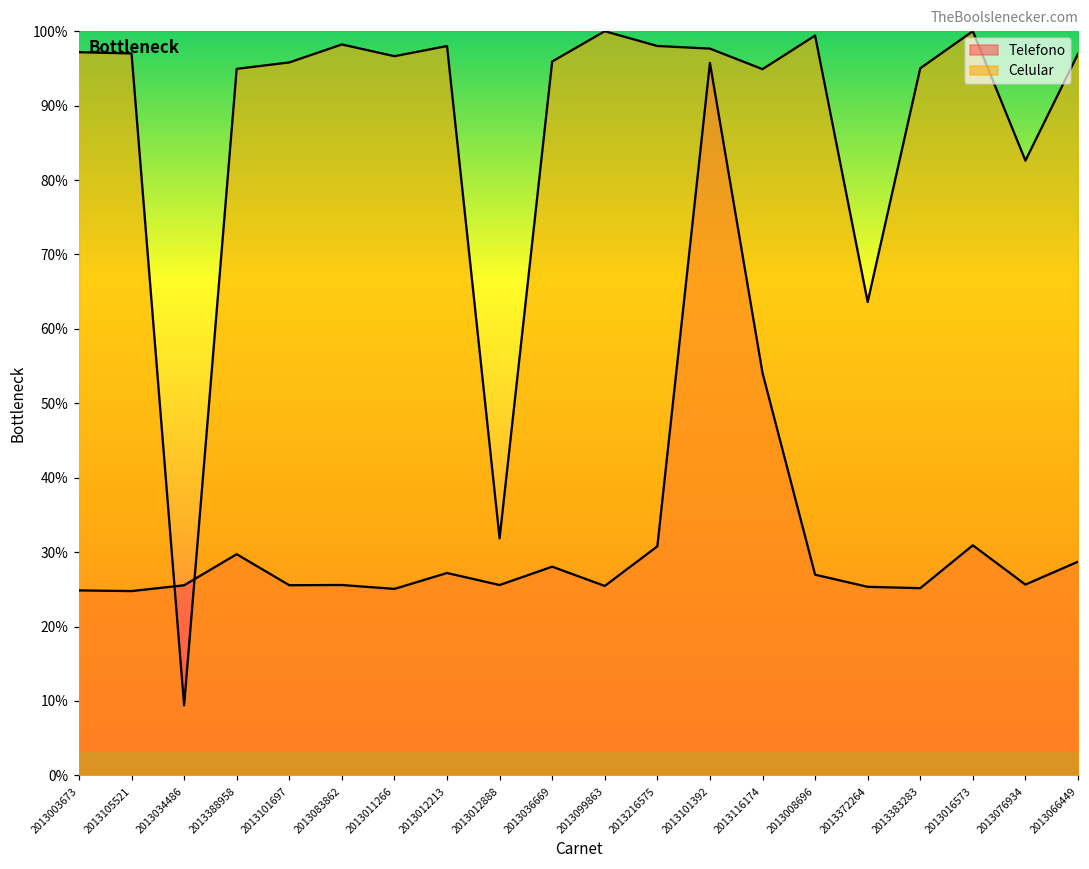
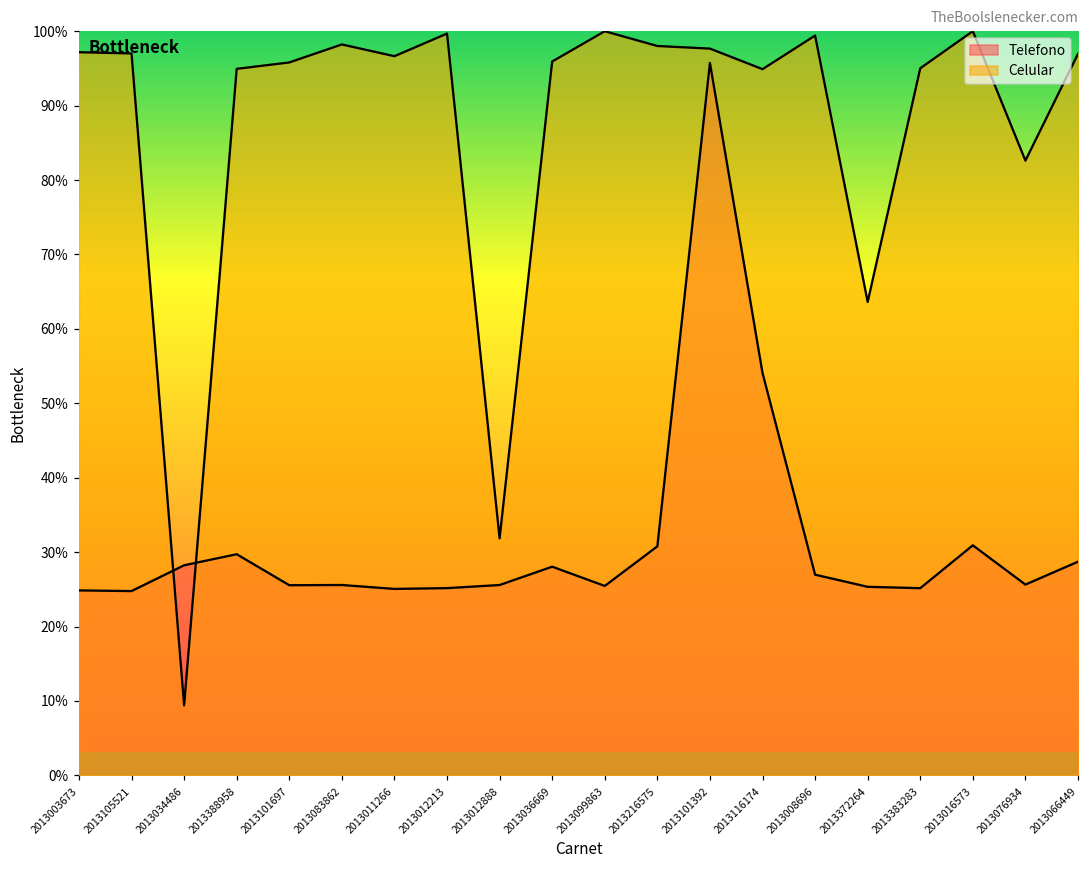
  {
    "Telefono": {
      "2013003673": "25%",
      "2013105521": "25%",
-     "2013034486": "26%",
+     "2013034486": "28%",
      "2013388958": "30%",
      "2013101697": "26%",
      "2013083862": "26%",
      "2013011266": "25%",
-     "2013012213": "27%",
+     "2013012213": "25%",
      "2013012888": "26%",
      "2013036669": "28%",
      "2013099863": "25%",
      "2013216575": "31%",
      "2013101392": "96%",
      "2013116174": "54%",
      "2013008696": "27%",
      "2013372264": "25%",
      "2013383283": "25%",
      "2013016573": "31%",
      "2013076934": "26%",
      "2013066449": "29%"
    },
    "Celular": {
      "2013003673": "97%",
      "2013105521": "97%",
      "2013034486": "9%",
      "2013388958": "95%",
      "2013101697": "96%",
      "2013083862": "98%",
      "2013011266": "97%",
-     "2013012213": "98%",
+     "2013012213": "100%",
      "2013012888": "32%",
      "2013036669": "96%",
      "2013099863": "100%",
      "2013216575": "98%",
      "2013101392": "98%",
      "2013116174": "95%",
      "2013008696": "99%",
      "2013372264": "64%",
      "2013383283": "95%",
      "2013016573": "100%",
      "2013076934": "83%",
      "2013066449": "97%"
    }
  }
